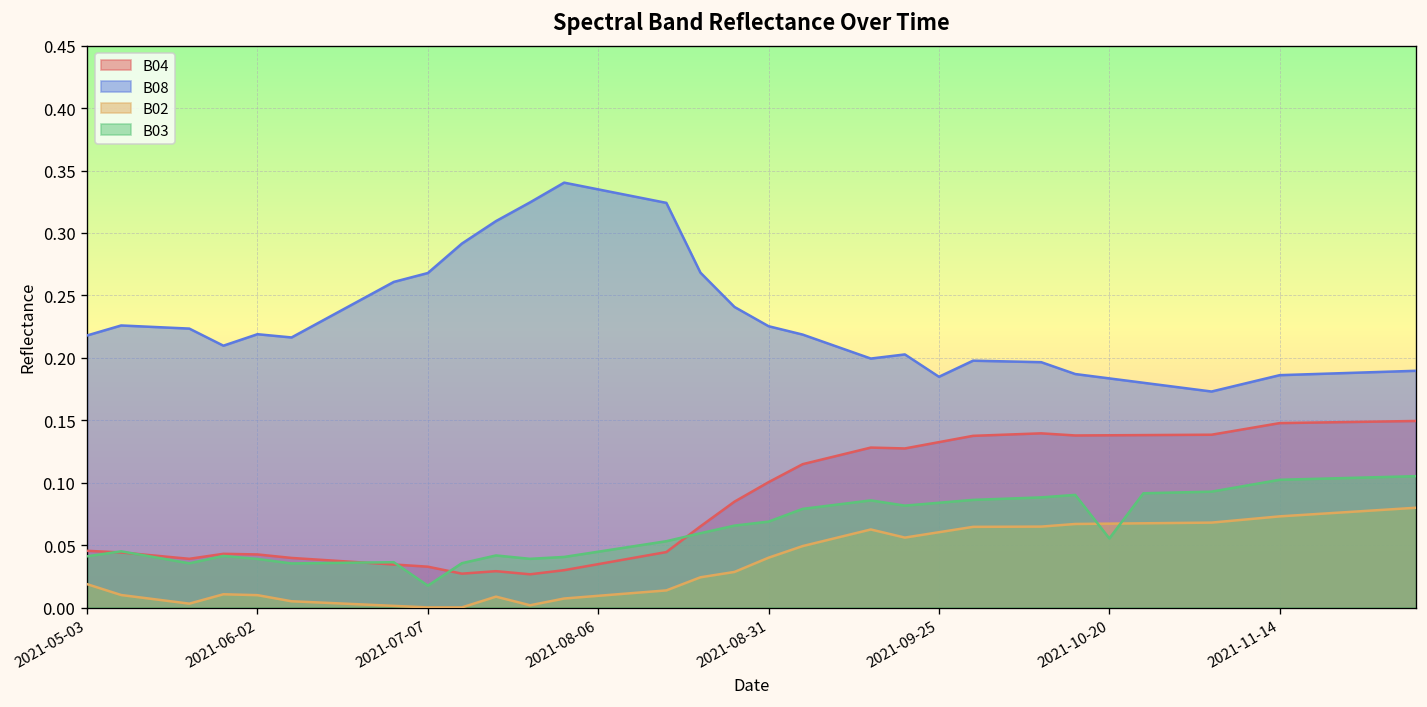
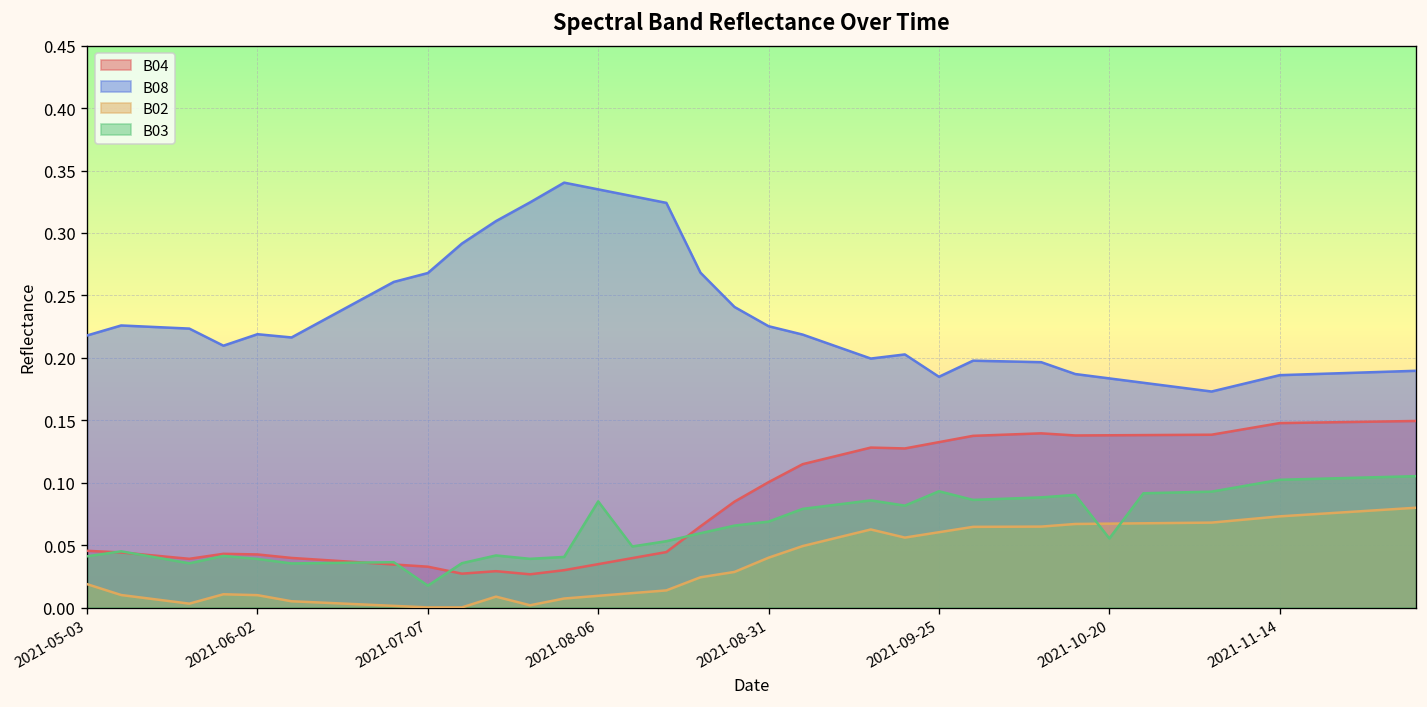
  {
    "B08": {
      "2021-05-03": 0.218,
      "2021-06-02": 0.219,
      "2021-07-07": 0.268,
      "2021-08-06": 0.335,
      "2021-08-31": 0.225,
      "2021-09-25": 0.185,
      "2021-10-20": 0.184,
      "2021-11-14": 0.186
    },
    "B03": {
      "2021-05-03": 0.041,
      "2021-06-02": 0.039,
      "2021-07-07": 0.018,
-     "2021-08-06": 0.045,
+     "2021-08-06": 0.085,
      "2021-08-31": 0.069,
-     "2021-09-25": 0.084,
+     "2021-09-25": 0.093,
      "2021-10-20": 0.055,
      "2021-11-14": 0.102
    }
  }
